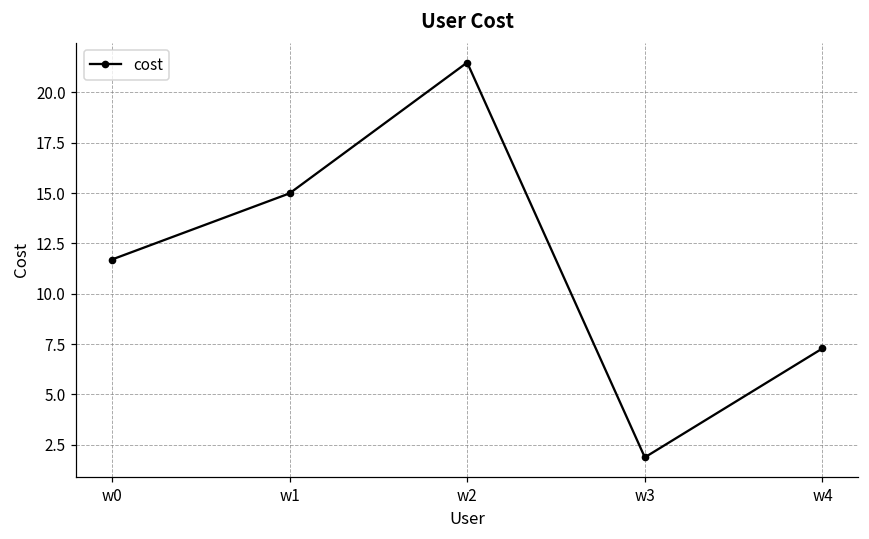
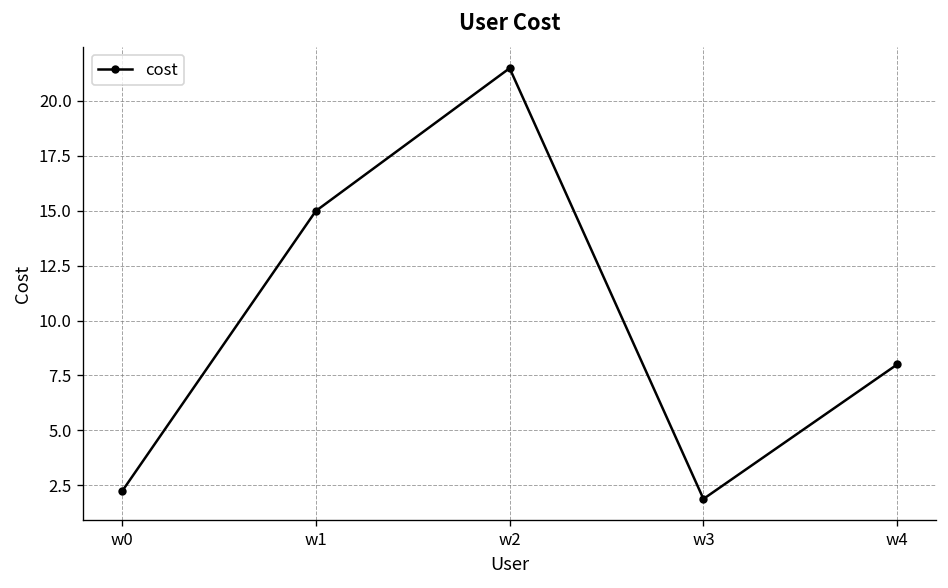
  {
-   "w0": 11.7,
+   "w0": 2.2,
    "w1": 15.0,
    "w2": 21.5,
    "w3": 1.9,
-   "w4": 7.3
+   "w4": 8.0
  }
